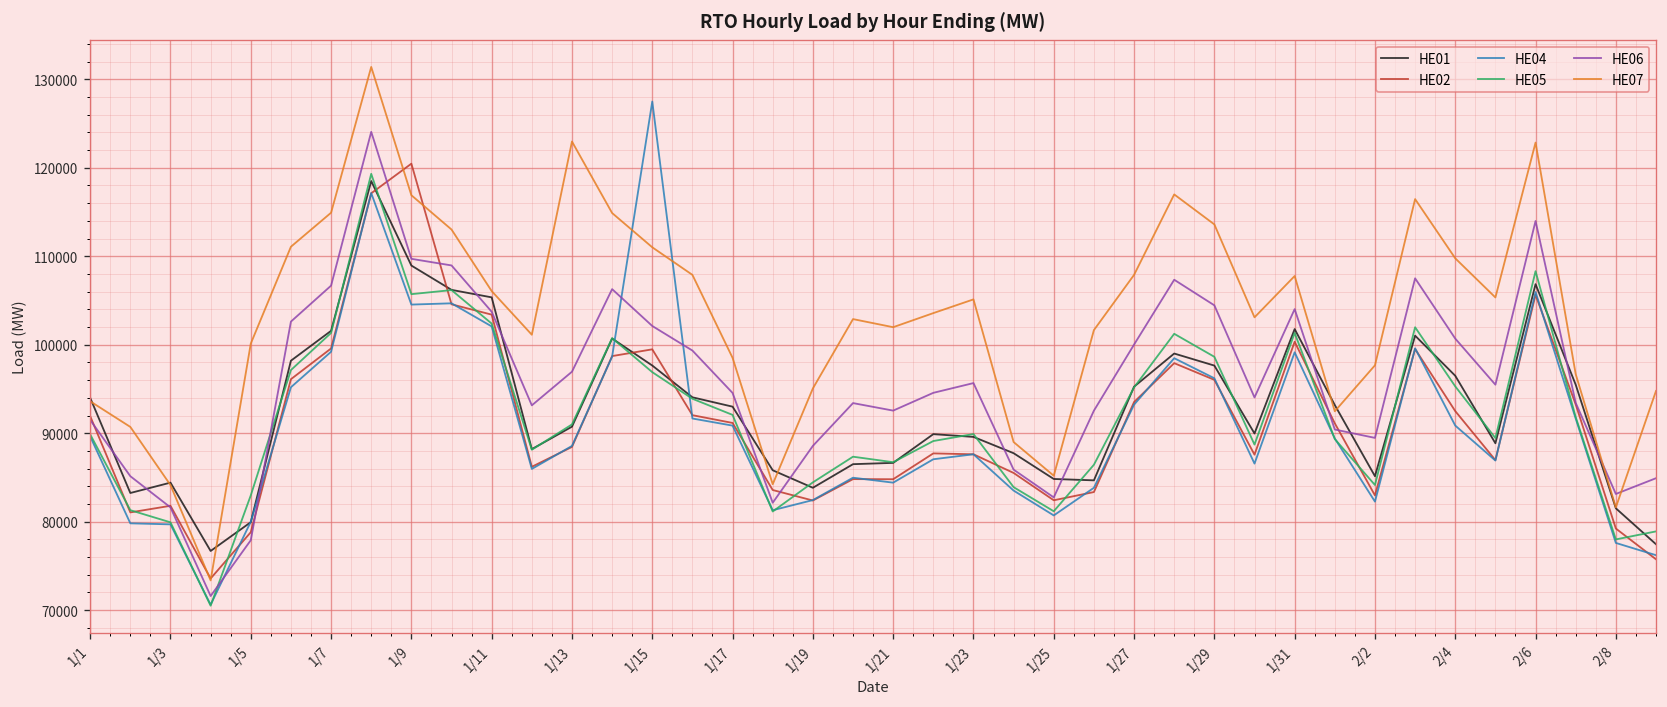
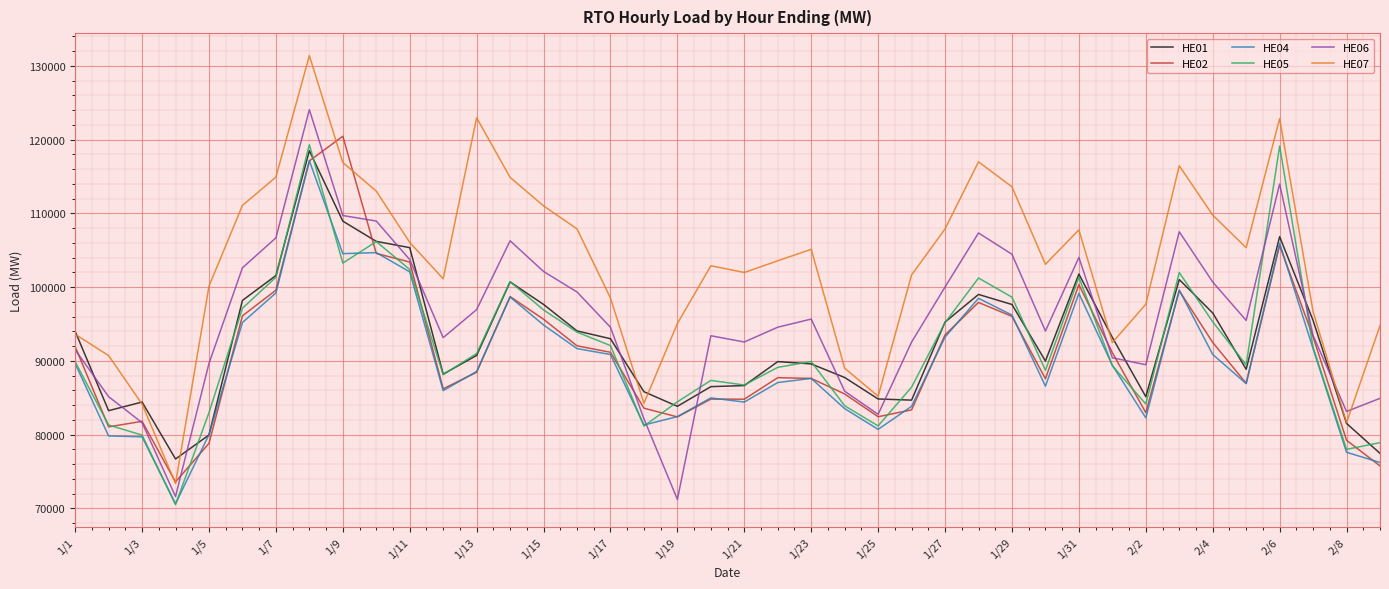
  {
    "HE01": {
      "1/1": 94000,
      "1/9": 109000,
      "1/11": 105000,
      "1/15": 98000,
      "1/17": 93000,
      "1/19": 84000,
      "1/25": 85000,
      "1/29": 98000,
      "1/31": 102000,
      "2/2": 85000,
      "2/4": 96000,
      "2/6": 107000
    },
    "HE02": {
      "1/1": 92000,
      "1/5": 79000,
      "1/7": 100000,
      "1/9": 120000,
-     "1/15": 99000,
+     "1/15": 96000,
      "1/21": 85000,
      "1/31": 100000,
      "2/2": 83000,
      "2/4": 92000,
      "2/8": 79000
    },
    "HE04": {
      "1/7": 99000,
      "1/9": 105000,
-     "1/15": 127000,
+     "1/15": 95000,
      "1/21": 84000,
      "1/25": 81000,
      "1/31": 99000,
      "2/2": 82000,
      "2/4": 91000,
      "2/8": 78000
    },
    "HE05": {
      "1/5": 83000,
-     "1/9": 106000,
+     "1/9": 103000,
      "1/15": 97000,
      "1/17": 92000,
      "1/19": 84000,
      "1/25": 81000,
      "1/29": 99000,
      "1/31": 101000,
      "2/2": 84000,
      "2/4": 95000,
-     "2/6": 108000,
+     "2/6": 119000,
      "2/8": 78000
    },
    "HE06": {
      "1/1": 91000,
-     "1/5": 78000,
+     "1/5": 90000,
      "1/7": 107000,
      "1/9": 110000,
      "1/13": 97000,
      "1/15": 102000,
      "1/17": 95000,
-     "1/19": 89000,
+     "1/19": 71000,
      "1/21": 93000,
      "1/23": 96000,
      "1/27": 100000,
      "1/29": 104000,
      "1/31": 104000,
      "2/2": 89000,
      "2/4": 101000,
      "2/6": 114000,
      "2/8": 83000
    },
    "HE07": {
      "1/1": 94000,
      "1/5": 100000,
      "1/7": 115000,
      "1/9": 117000,
      "1/11": 106000,
      "1/13": 123000,
      "1/15": 111000,
      "1/17": 99000,
      "1/19": 95000,
      "1/21": 102000,
      "1/23": 105000,
      "1/25": 85000,
      "1/27": 108000,
      "1/29": 114000,
      "1/31": 108000,
      "2/2": 98000,
      "2/4": 110000,
      "2/6": 123000
    }
  }
